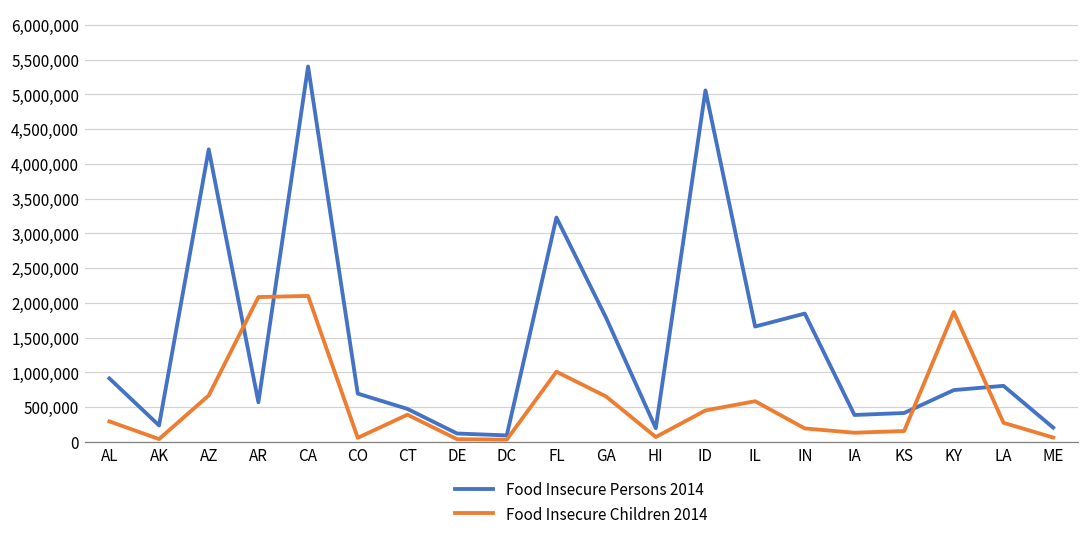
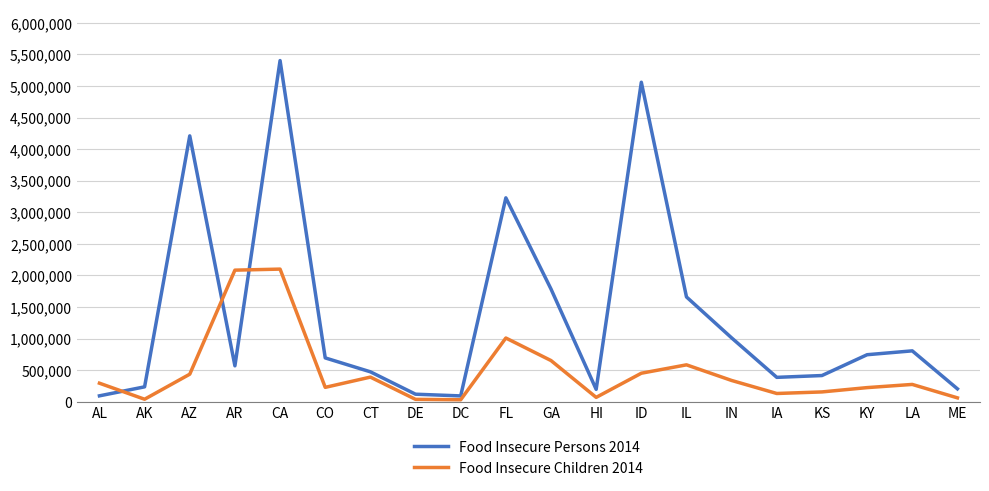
  {
    "Food Insecure Persons 2014": {
-     "AL": "900,000",
+     "AL": "100,000",
      "AK": "200,000",
      "AZ": "4,200,000",
      "AR": "600,000",
      "CA": "5,400,000",
      "CO": "700,000",
      "CT": "500,000",
      "DE": "100,000",
      "DC": "100,000",
      "FL": "3,200,000",
      "GA": "1,800,000",
      "HI": "200,000",
      "ID": "5,100,000",
      "IL": "1,700,000",
-     "IN": "1,800,000",
+     "IN": "1,000,000",
      "IA": "400,000",
      "KS": "400,000",
      "KY": "700,000",
      "LA": "800,000",
      "ME": "200,000"
    },
    "Food Insecure Children 2014": {
      "AL": "300,000",
      "AK": "0",
-     "AZ": "700,000",
+     "AZ": "400,000",
      "AR": "2,100,000",
      "CA": "2,100,000",
-     "CO": "100,000",
+     "CO": "200,000",
      "CT": "400,000",
      "DE": "0",
      "DC": "0",
      "FL": "1,000,000",
      "GA": "700,000",
      "HI": "100,000",
      "ID": "500,000",
      "IL": "600,000",
-     "IN": "200,000",
+     "IN": "300,000",
      "IA": "100,000",
      "KS": "200,000",
-     "KY": "1,900,000",
+     "KY": "200,000",
      "LA": "300,000",
      "ME": "100,000"
    }
  }
